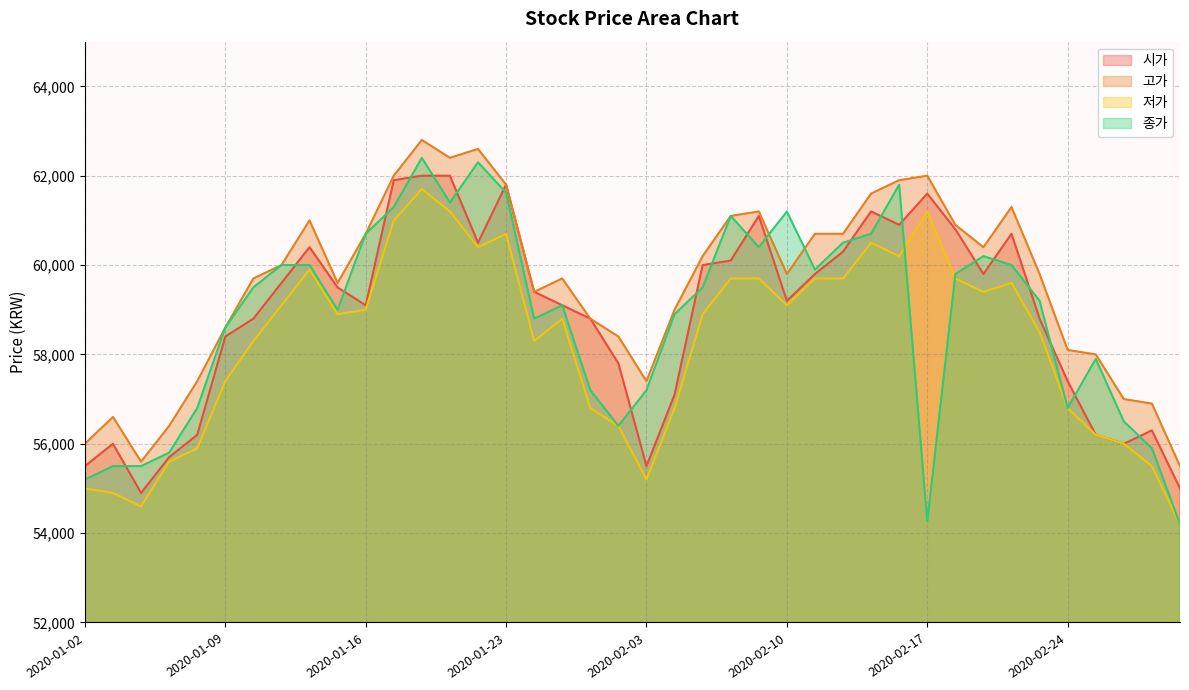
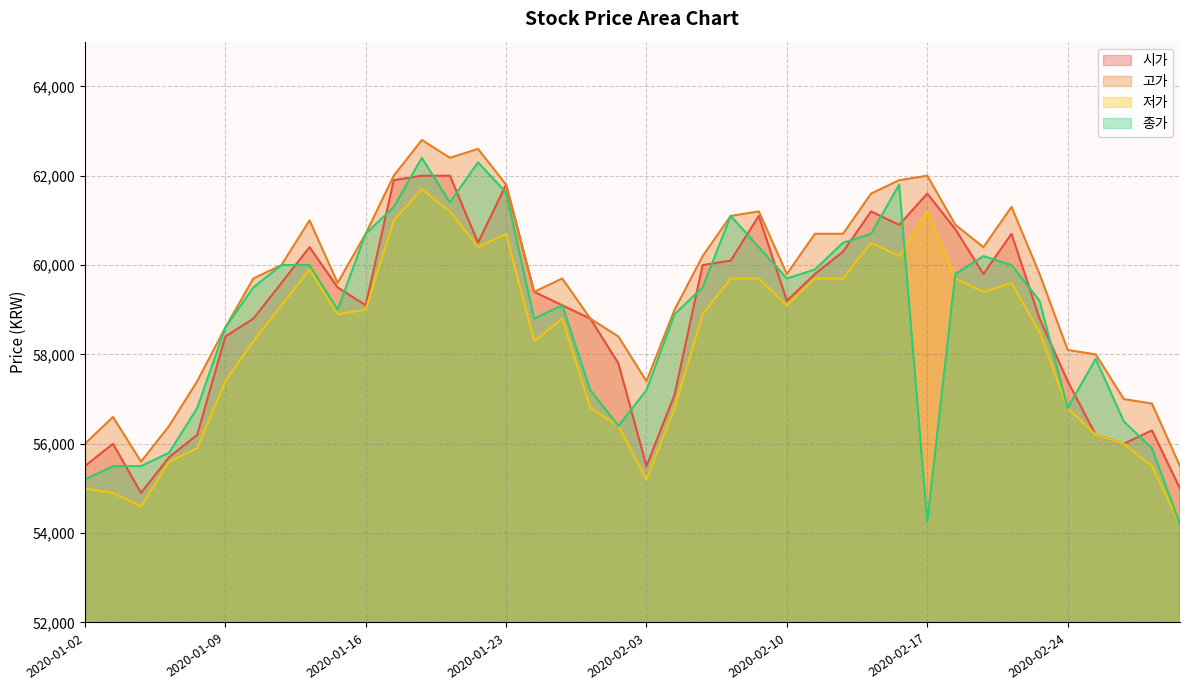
  {
    "종가": {
      "2020-01-02": "55,200",
      "2020-01-23": "61,600",
      "2020-02-03": "57,200",
-     "2020-02-10": "61,200",
+     "2020-02-10": "59,700",
      "2020-02-17": "54,300"
    }
  }
